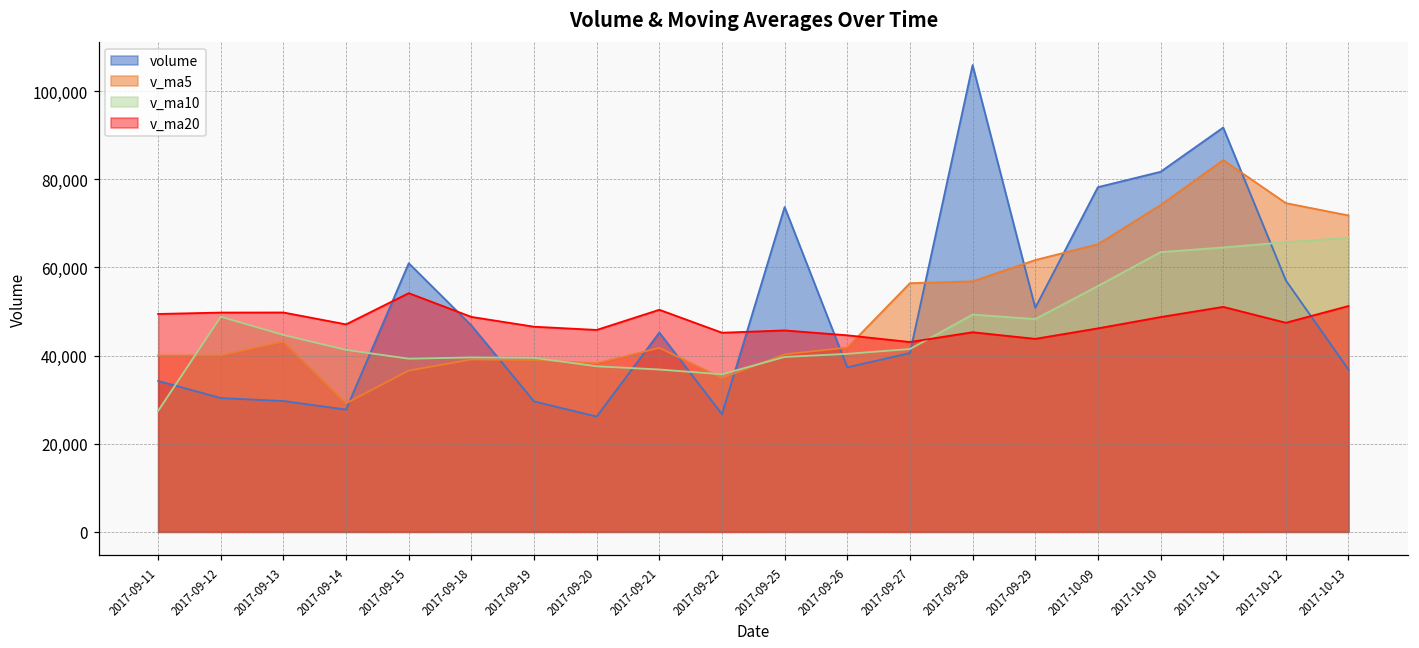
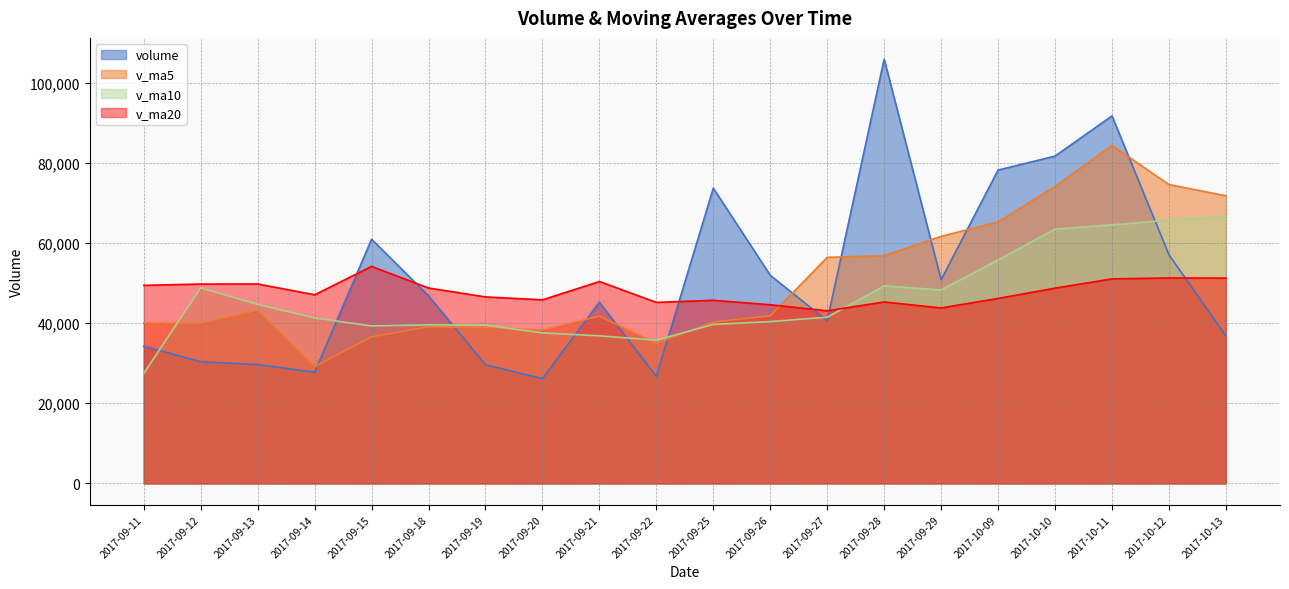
  {
    "volume": {
      "2017-09-11": "34,000",
      "2017-09-12": "30,000",
      "2017-09-13": "30,000",
      "2017-09-14": "28,000",
      "2017-09-15": "61,000",
      "2017-09-18": "47,000",
      "2017-09-19": "30,000",
      "2017-09-20": "26,000",
      "2017-09-21": "45,000",
      "2017-09-22": "27,000",
      "2017-09-25": "74,000",
-     "2017-09-26": "37,000",
+     "2017-09-26": "52,000",
      "2017-09-27": "41,000",
      "2017-09-28": "106,000",
      "2017-09-29": "51,000",
      "2017-10-09": "78,000",
      "2017-10-10": "82,000",
      "2017-10-11": "92,000",
      "2017-10-12": "57,000",
      "2017-10-13": "37,000"
    },
    "v_ma5": {
      "2017-09-11": "40,000",
      "2017-09-12": "40,000",
      "2017-09-13": "43,000",
      "2017-09-14": "29,000",
      "2017-09-15": "37,000",
      "2017-09-20": "38,000",
      "2017-09-21": "42,000",
      "2017-09-22": "35,000",
      "2017-09-26": "42,000",
      "2017-09-27": "56,000",
      "2017-09-28": "57,000",
      "2017-09-29": "62,000",
      "2017-10-09": "65,000",
      "2017-10-10": "74,000",
      "2017-10-11": "84,000",
      "2017-10-12": "75,000",
      "2017-10-13": "72,000"
    },
    "v_ma10": {
      "2017-09-11": "27,000",
      "2017-09-12": "49,000",
      "2017-09-13": "45,000",
      "2017-09-14": "41,000",
      "2017-09-15": "39,000",
      "2017-09-20": "38,000",
      "2017-09-21": "37,000",
      "2017-09-22": "36,000",
      "2017-09-26": "40,000",
      "2017-09-27": "41,000",
      "2017-09-28": "49,000",
      "2017-09-29": "48,000",
      "2017-10-09": "56,000",
      "2017-10-10": "63,000",
      "2017-10-11": "65,000",
      "2017-10-12": "66,000",
      "2017-10-13": "67,000"
    },
    "v_ma20": {
      "2017-09-11": "49,000",
      "2017-09-12": "50,000",
      "2017-09-13": "50,000",
      "2017-09-14": "47,000",
      "2017-09-15": "54,000",
      "2017-09-18": "49,000",
      "2017-09-19": "47,000",
      "2017-09-20": "46,000",
      "2017-09-21": "50,000",
      "2017-09-22": "45,000",
      "2017-09-25": "46,000",
      "2017-09-26": "45,000",
      "2017-09-27": "43,000",
      "2017-09-28": "45,000",
      "2017-09-29": "44,000",
      "2017-10-09": "46,000",
      "2017-10-10": "49,000",
      "2017-10-11": "51,000",
-     "2017-10-12": "47,000",
+     "2017-10-12": "51,000",
      "2017-10-13": "51,000"
    }
  }
